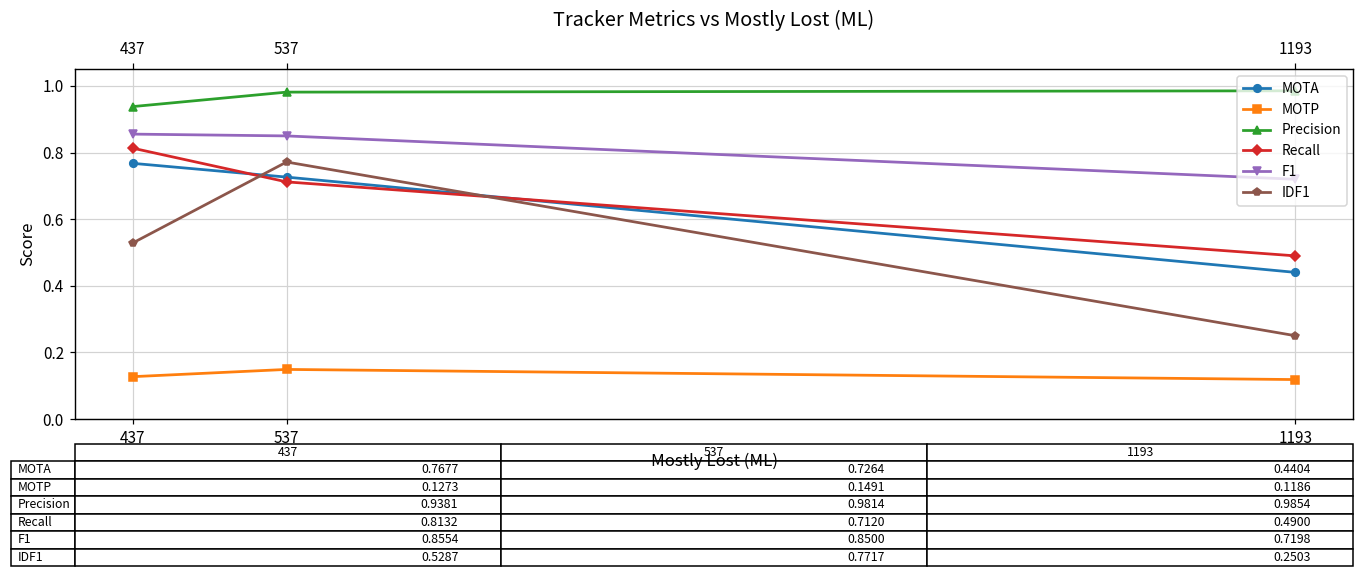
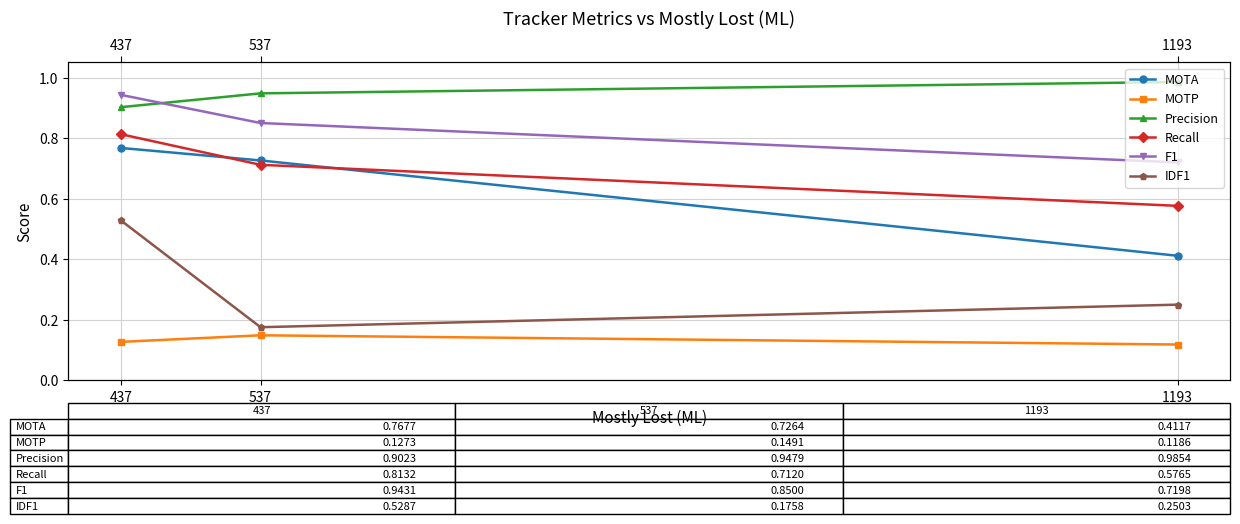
  {
    "MOTA": {
-     "1193": 0.4404
+     "1193": 0.4117
    },
    "MOTP": {
      "437": 0.13,
      "537": 0.15,
      "1193": 0.12
    },
    "Precision": {
-     "437": 0.9381,
-     "537": 0.9814
+     "437": 0.9023,
+     "537": 0.9479
    },
    "Recall": {
-     "1193": 0.4900
+     "1193": 0.5765
    },
    "F1": {
-     "437": 0.8554
+     "437": 0.9431
    },
    "IDF1": {
-     "537": 0.7717
+     "537": 0.1758
    }
  }
